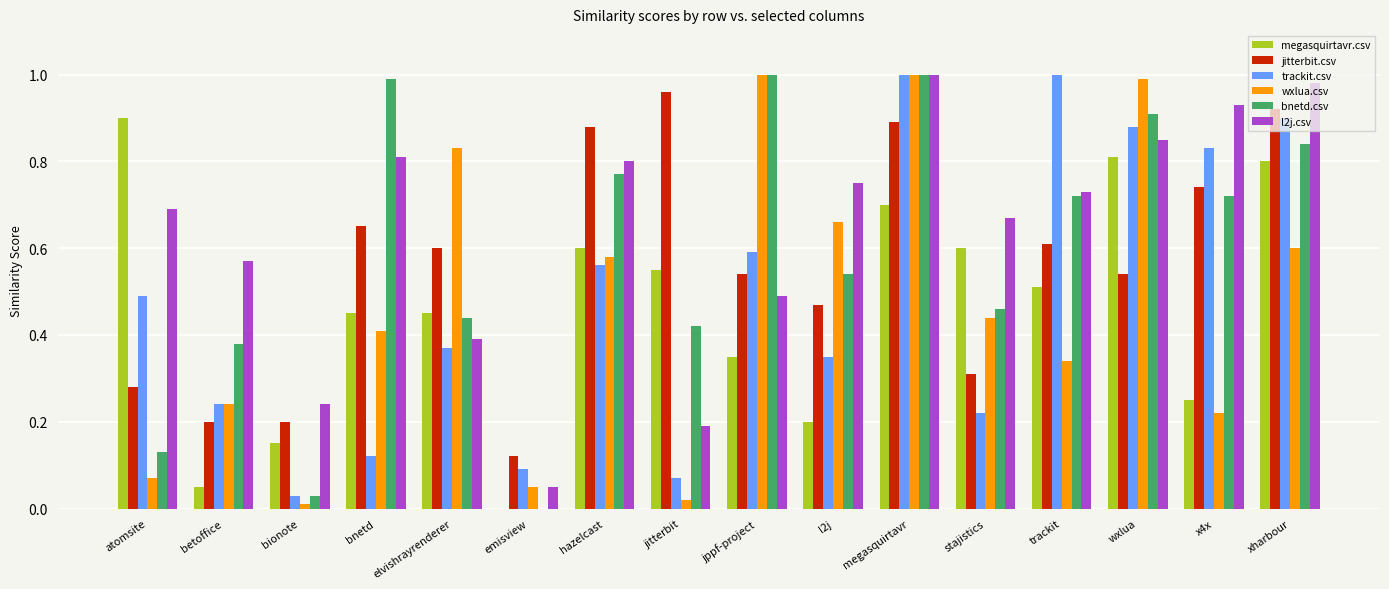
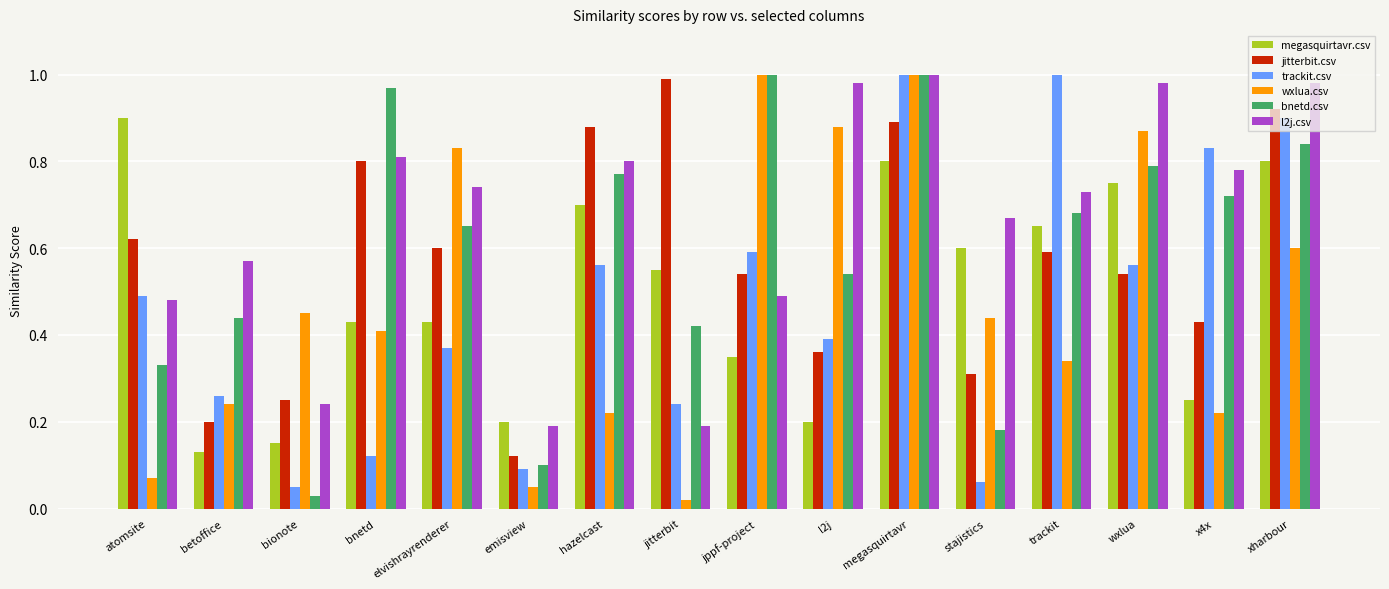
  {
    "megasquirtavr.csv": {
      "atomsite": 0.90,
-     "betoffice": 0.05,
+     "betoffice": 0.13,
      "bionote": 0.15,
-     "bnetd": 0.45,
-     "elvishrayrenderer": 0.45,
-     "emisview": 0.0,
-     "hazelcast": 0.6,
+     "bnetd": 0.43,
+     "elvishrayrenderer": 0.43,
+     "emisview": 0.2,
+     "hazelcast": 0.7,
      "jitterbit": 0.55,
      "jppf-project": 0.35,
      "l2j": 0.20,
-     "megasquirtavr": 0.7,
+     "megasquirtavr": 0.8,
      "stajistics": 0.60,
-     "trackit": 0.51,
-     "wxlua": 0.81,
+     "trackit": 0.65,
+     "wxlua": 0.75,
      "x4x": 0.25,
      "xharbour": 0.80
    },
    "jitterbit.csv": {
-     "atomsite": 0.28,
+     "atomsite": 0.62,
      "betoffice": 0.20,
-     "bionote": 0.20,
-     "bnetd": 0.65,
+     "bionote": 0.25,
+     "bnetd": 0.80,
      "elvishrayrenderer": 0.60,
      "emisview": 0.12,
      "hazelcast": 0.88,
-     "jitterbit": 0.96,
+     "jitterbit": 0.99,
      "jppf-project": 0.54,
-     "l2j": 0.47,
+     "l2j": 0.36,
      "megasquirtavr": 0.89,
      "stajistics": 0.31,
-     "trackit": 0.61,
+     "trackit": 0.59,
      "wxlua": 0.54,
-     "x4x": 0.74
+     "x4x": 0.43
    },
    "trackit.csv": {
      "atomsite": 0.49,
-     "betoffice": 0.24,
-     "bionote": 0.03,
+     "betoffice": 0.26,
+     "bionote": 0.05,
      "bnetd": 0.12,
      "elvishrayrenderer": 0.37,
      "emisview": 0.09,
      "hazelcast": 0.56,
-     "jitterbit": 0.07,
+     "jitterbit": 0.24,
      "jppf-project": 0.59,
-     "l2j": 0.35,
+     "l2j": 0.39,
      "megasquirtavr": 1.00,
-     "stajistics": 0.22,
+     "stajistics": 0.06,
      "trackit": 1.00,
-     "wxlua": 0.88,
+     "wxlua": 0.56,
      "x4x": 0.83
    },
    "wxlua.csv": {
      "atomsite": 0.07,
      "betoffice": 0.24,
-     "bionote": 0.01,
+     "bionote": 0.45,
      "bnetd": 0.41,
      "elvishrayrenderer": 0.83,
      "emisview": 0.05,
-     "hazelcast": 0.58,
+     "hazelcast": 0.22,
      "jitterbit": 0.02,
      "jppf-project": 1.00,
-     "l2j": 0.66,
+     "l2j": 0.88,
      "megasquirtavr": 1.00,
      "stajistics": 0.44,
      "trackit": 0.34,
-     "wxlua": 0.99,
+     "wxlua": 0.87,
      "x4x": 0.22,
      "xharbour": 0.60
    },
    "bnetd.csv": {
-     "atomsite": 0.13,
-     "betoffice": 0.38,
+     "atomsite": 0.33,
+     "betoffice": 0.44,
      "bionote": 0.03,
-     "bnetd": 0.99,
-     "elvishrayrenderer": 0.44,
-     "emisview": 0.0,
+     "bnetd": 0.97,
+     "elvishrayrenderer": 0.65,
+     "emisview": 0.1,
      "hazelcast": 0.77,
      "jitterbit": 0.42,
      "jppf-project": 1.00,
      "l2j": 0.54,
      "megasquirtavr": 1.00,
-     "stajistics": 0.46,
-     "trackit": 0.72,
-     "wxlua": 0.91,
+     "stajistics": 0.18,
+     "trackit": 0.68,
+     "wxlua": 0.79,
      "x4x": 0.72,
      "xharbour": 0.84
    },
    "l2j.csv": {
-     "atomsite": 0.69,
+     "atomsite": 0.48,
      "betoffice": 0.57,
      "bionote": 0.24,
      "bnetd": 0.81,
-     "elvishrayrenderer": 0.39,
-     "emisview": 0.05,
+     "elvishrayrenderer": 0.74,
+     "emisview": 0.19,
      "hazelcast": 0.80,
      "jitterbit": 0.19,
      "jppf-project": 0.49,
-     "l2j": 0.75,
+     "l2j": 0.98,
      "megasquirtavr": 1.00,
      "stajistics": 0.67,
      "trackit": 0.73,
-     "wxlua": 0.85,
-     "x4x": 0.93
+     "wxlua": 0.98,
+     "x4x": 0.78
    }
  }
